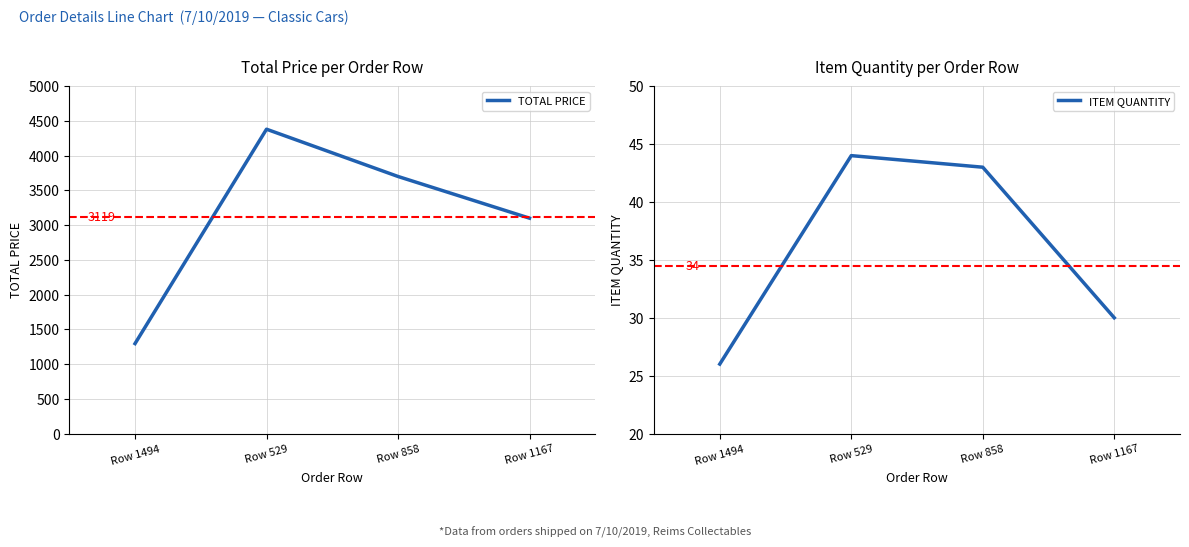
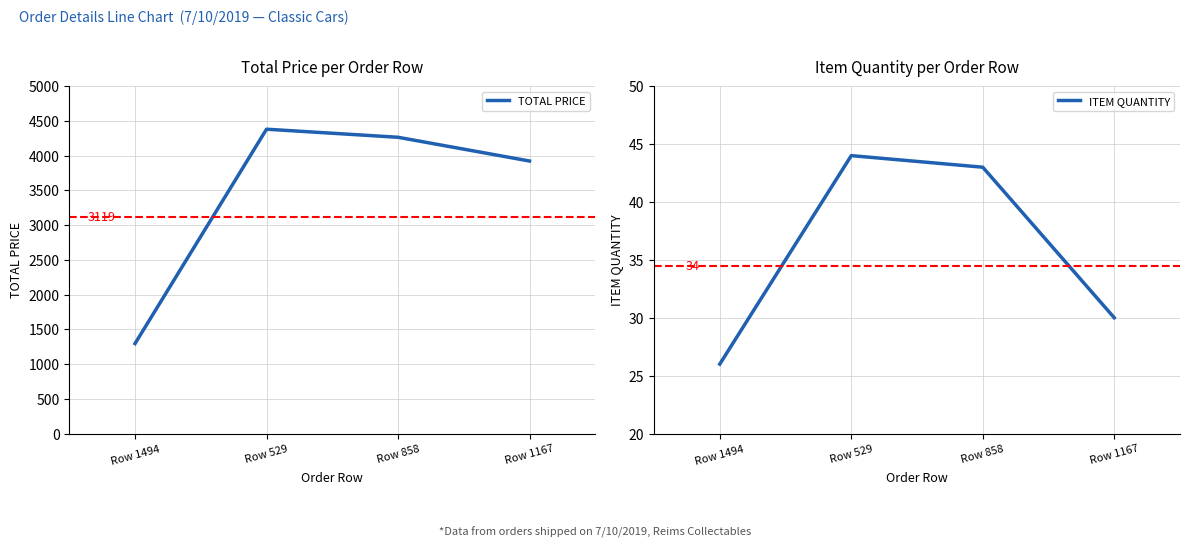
  {
    "Total Price per Order Row": {
      "Row 1494": 1300,
      "Row 529": 4400,
-     "Row 858": 3700,
-     "Row 1167": 3100
+     "Row 858": 4300,
+     "Row 1167": 3900
    },
    "Item Quantity per Order Row": {
      "Row 1494": 26.0,
      "Row 529": 44.0,
      "Row 858": 43.0,
      "Row 1167": 30.0
    }
  }
